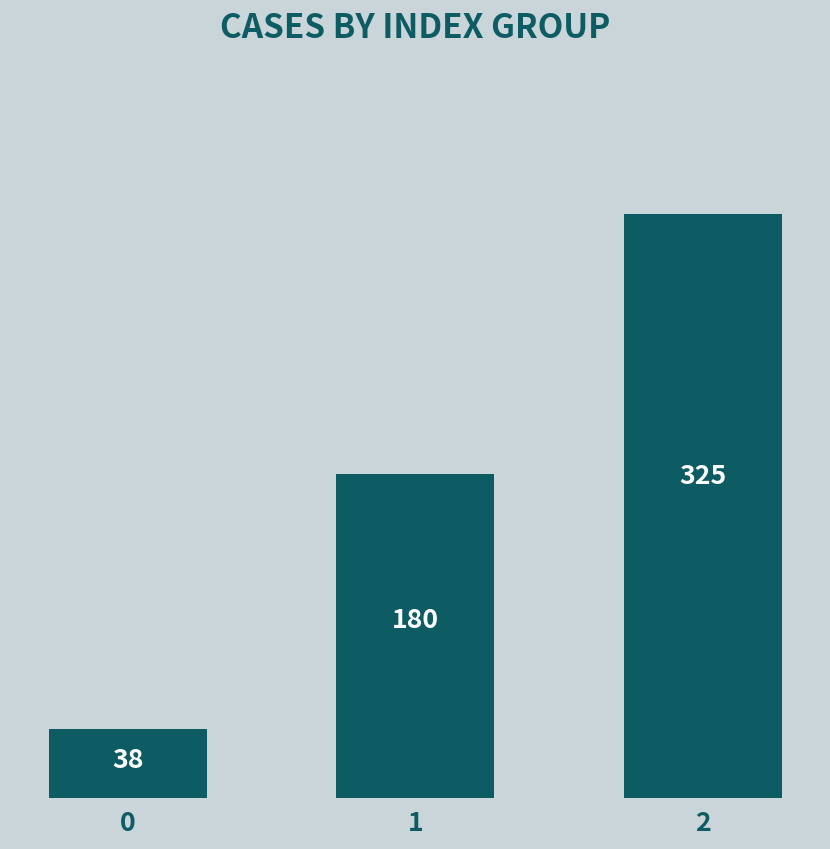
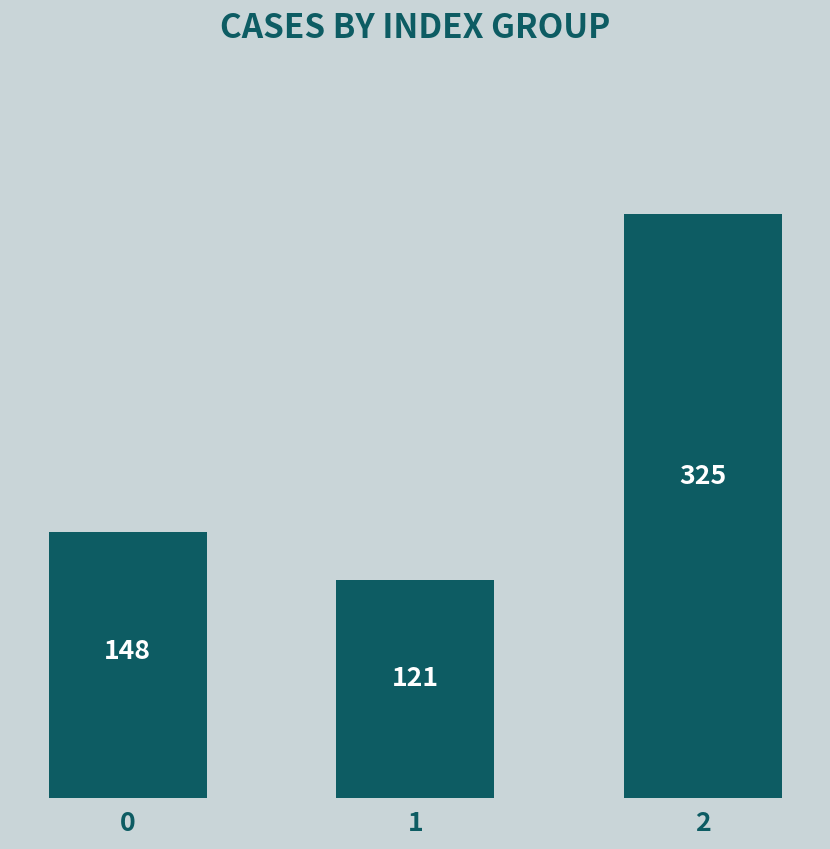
  {
-   "0": 38,
-   "1": 180,
+   "0": 148,
+   "1": 121,
    "2": 325
  }
